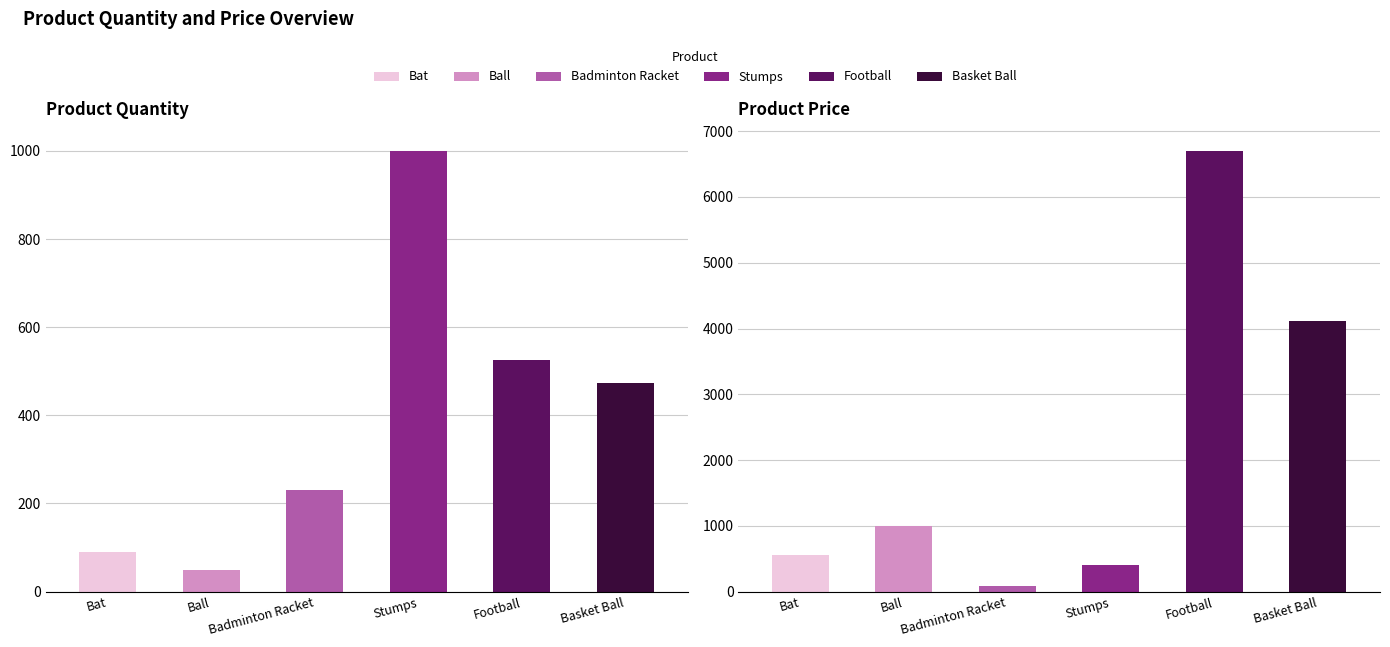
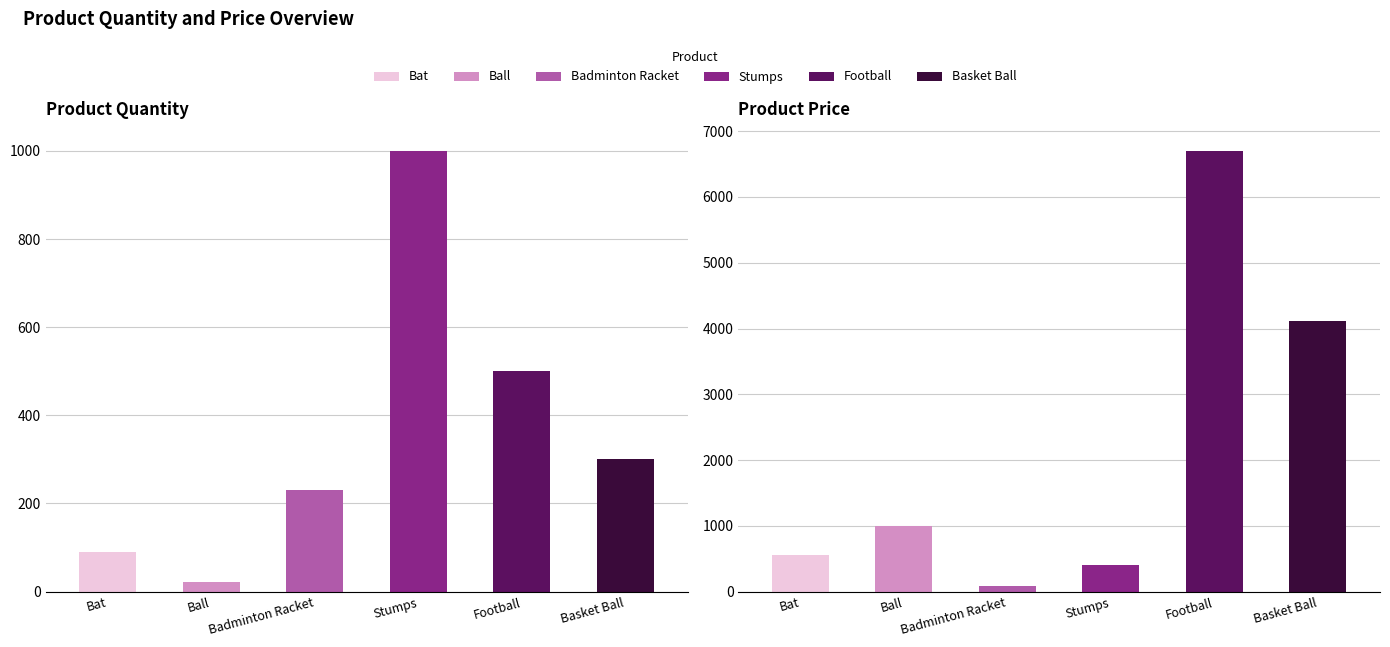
  {
    "Product Quantity": {
      "Bat": 90,
-     "Ball": 50,
+     "Ball": 20,
      "Badminton Racket": 230,
      "Stumps": 1000,
-     "Football": 530,
-     "Basket Ball": 470
+     "Football": 500,
+     "Basket Ball": 300
    },
    "Product Price": {
      "Bat": 600,
      "Ball": 1000,
      "Badminton Racket": 100,
      "Stumps": 400,
      "Football": 6700,
      "Basket Ball": 4100
    }
  }
